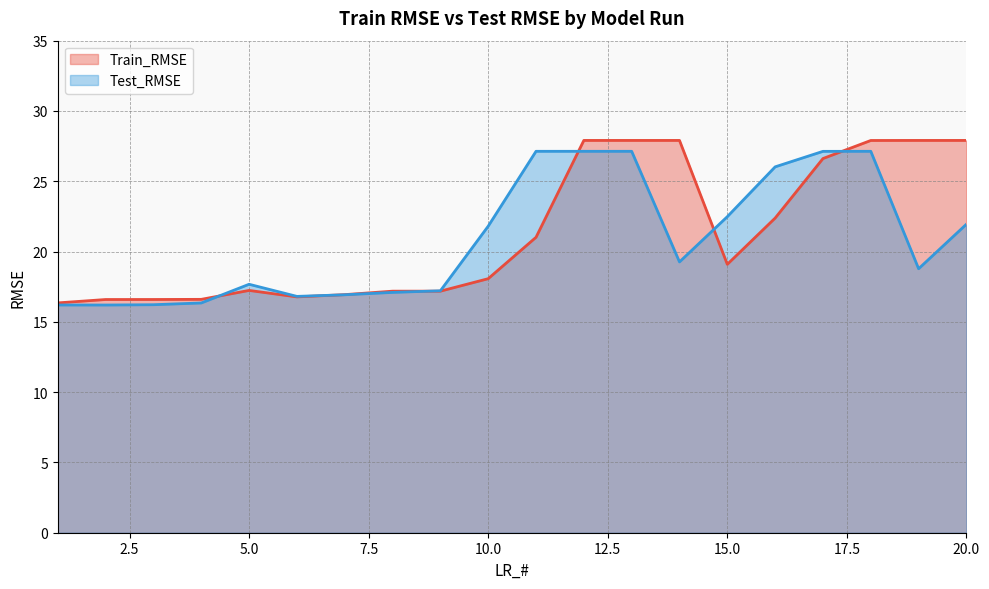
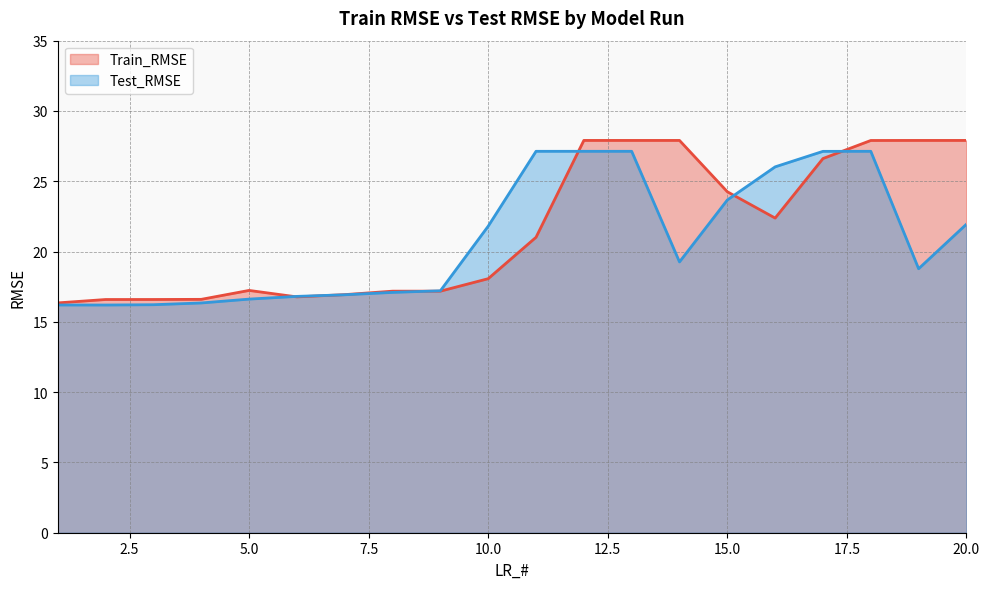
  {
    "Train_RMSE": {
      "5.0": 17.2,
      "10.0": 18.1,
-     "15.0": 19.1,
+     "15.0": 24.3,
      "20.0": 27.9
    },
    "Test_RMSE": {
-     "5.0": 17.7,
+     "5.0": 16.6,
      "10.0": 21.8,
-     "15.0": 22.5,
+     "15.0": 23.7,
      "20.0": 21.9
    }
  }
